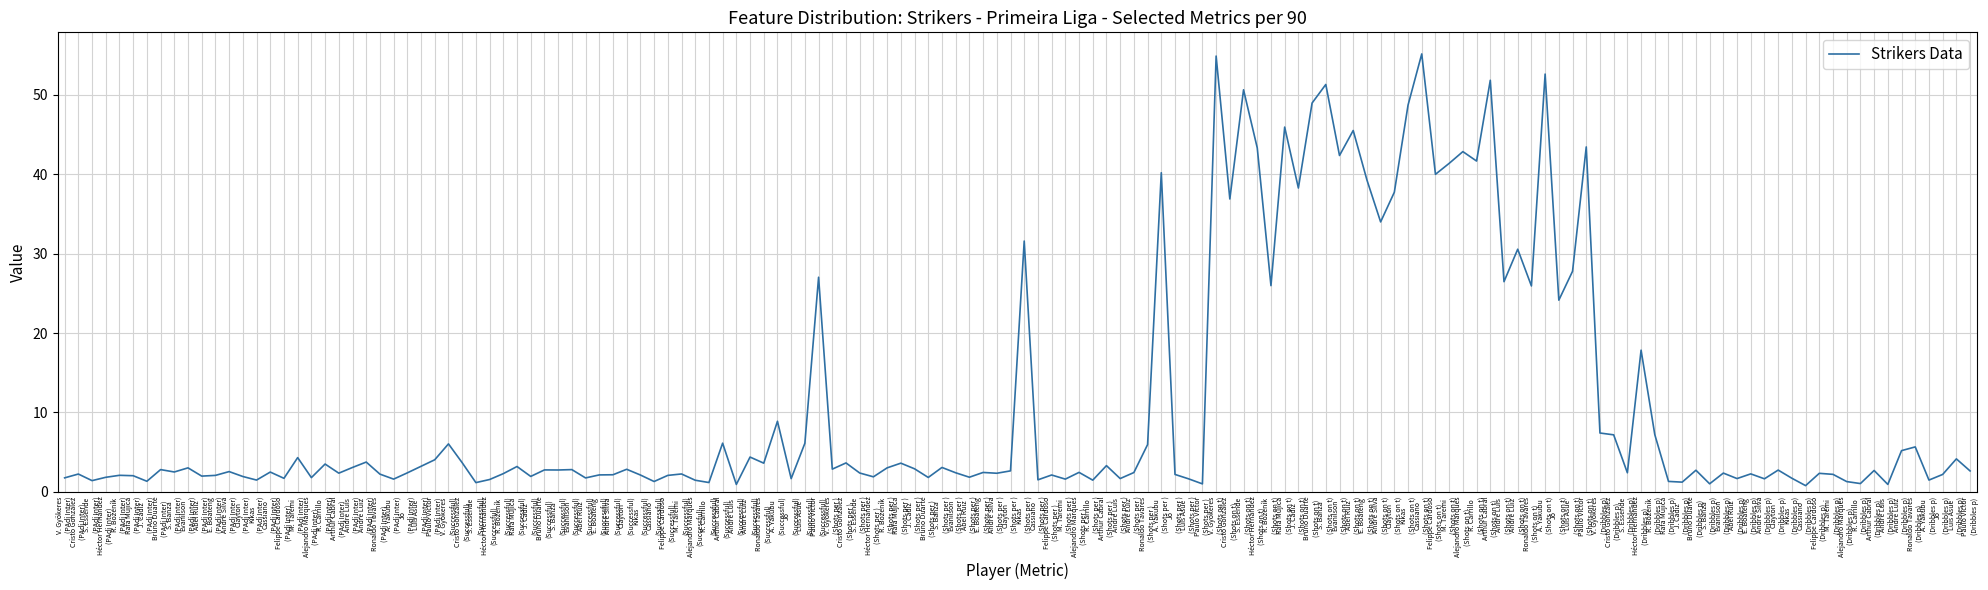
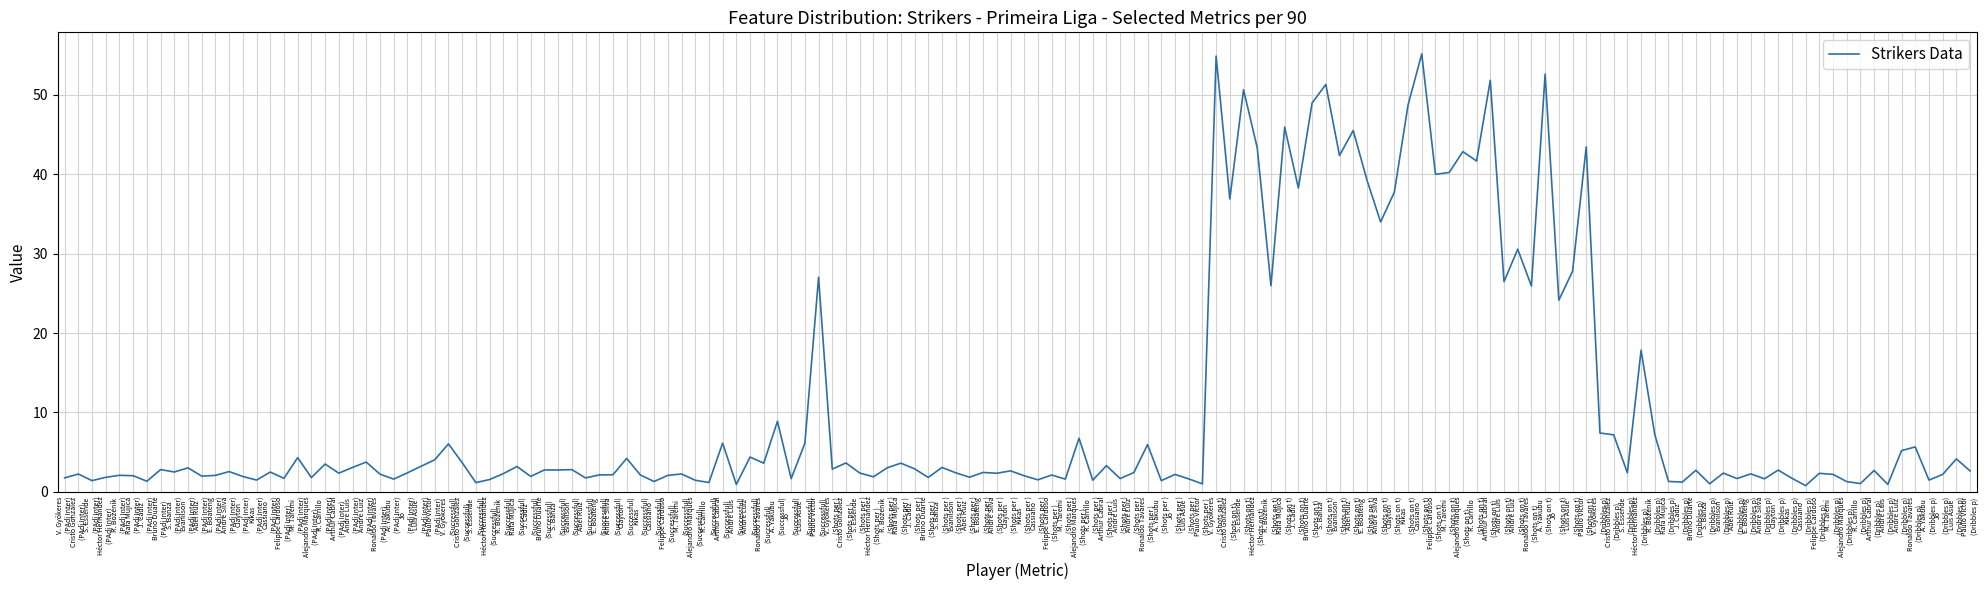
  {
    "V. Gyökeres (PAdj Inter)": 2,
    "Cristo González (PAdj Inter)": 2,
    "S. Essende (PAdj Inter)": 1,
    "Héctor Hernández (PAdj Inter)": 2,
    "R. Boženík (PAdj Inter)": 2,
    "Rafa Mújica (PAdj Inter)": 2,
    "J. Cádiz (PAdj Inter)": 1,
    "Bruno Duarte (PAdj Inter)": 3,
    "S. Banza (PAdj Inter)": 2,
    "Evanilson (PAdj Inter)": 3,
    "Abel Ruiz (PAdj Inter)": 2,
    "E. Boateng (PAdj Inter)": 2,
    "André Silva (PAdj Inter)": 3,
    "Clayton (PAdj Inter)": 2,
    "Kikas (PAdj Inter)": 1,
    "Cassiano (PAdj Inter)": 2,
    "Felippe Cardoso (PAdj Inter)": 2,
    "M. Taremi (PAdj Inter)": 4,
    "Alejandro Marqués (PAdj Inter)": 2,
    "R. Carrillo (PAdj Inter)": 3,
    "Arthur Cabral (PAdj Inter)": 2,
    "André Luis (PAdj Inter)": 3,
    "André Luiz (PAdj Inter)": 4,
    "Ronaldo Tavares (PAdj Inter)": 2,
    "A. Yakubu (PAdj Inter)": 2,
    "Jô (PAdj Inter)": 2,
    "Luís Asué (PAdj Inter)": 3,
    "Paulo Victor (PAdj Inter)": 4,
    "V. Gyökeres (Successful)": 6,
    "Cristo González (Successful)": 4,
    "S. Essende (Successful)": 1,
    "Héctor Hernández (Successful)": 2,
    "R. Boženík (Successful)": 2,
    "Rafa Mújica (Successful)": 3,
    "J. Cádiz (Successful)": 2,
    "Bruno Duarte (Successful)": 3,
    "S. Banza (Successful)": 3,
    "Evanilson (Successful)": 3,
    "Abel Ruiz (Successful)": 2,
    "E. Boateng (Successful)": 2,
    "André Silva (Successful)": 2,
-   "Clayton (Successful)": 3,
+   "Clayton (Successful)": 4,
    "Kikas (Successful)": 2,
    "Cassiano (Successful)": 1,
    "Felippe Cardoso (Successful)": 2,
    "M. Taremi (Successful)": 2,
    "Alejandro Marqués (Successful)": 1,
    "R. Carrillo (Successful)": 1,
    "Arthur Cabral (Successful)": 6,
    "André Luis (Successful)": 1,
    "André Luiz (Successful)": 4,
    "Ronaldo Tavares (Successful)": 4,
    "A. Yakubu (Successful)": 9,
    "Jô (Successful)": 2,
    "Luís Asué (Successful)": 6,
    "Paulo Victor (Successful)": 27,
    "V. Gyökeres (Shots per )": 3,
    "Cristo González (Shots per )": 4,
    "S. Essende (Shots per )": 2,
    "Héctor Hernández (Shots per )": 2,
    "R. Boženík (Shots per )": 3,
    "Rafa Mújica (Shots per )": 4,
    "J. Cádiz (Shots per )": 3,
    "Bruno Duarte (Shots per )": 2,
    "S. Banza (Shots per )": 3,
    "Evanilson (Shots per )": 2,
    "Abel Ruiz (Shots per )": 2,
    "E. Boateng (Shots per )": 2,
    "André Silva (Shots per )": 2,
    "Clayton (Shots per )": 3,
-   "Kikas (Shots per )": 32,
+   "Kikas (Shots per )": 2,
    "Cassiano (Shots per )": 2,
    "Felippe Cardoso (Shots per )": 2,
    "M. Taremi (Shots per )": 2,
-   "Alejandro Marqués (Shots per )": 2,
+   "Alejandro Marqués (Shots per )": 7,
    "R. Carrillo (Shots per )": 1,
    "Arthur Cabral (Shots per )": 3,
    "André Luis (Shots per )": 2,
    "André Luiz (Shots per )": 2,
    "Ronaldo Tavares (Shots per )": 6,
-   "A. Yakubu (Shots per )": 40,
+   "A. Yakubu (Shots per )": 1,
    "Jô (Shots per )": 2,
    "Luís Asué (Shots per )": 2,
    "Paulo Victor (Shots per )": 1,
    "V. Gyökeres (Shots on t)": 55,
    "Cristo González (Shots on t)": 37,
    "S. Essende (Shots on t)": 51,
    "Héctor Hernández (Shots on t)": 43,
    "R. Boženík (Shots on t)": 26,
    "Rafa Mújica (Shots on t)": 46,
    "J. Cádiz (Shots on t)": 38,
    "Bruno Duarte (Shots on t)": 49,
    "S. Banza (Shots on t)": 51,
    "Evanilson (Shots on t)": 42,
    "Abel Ruiz (Shots on t)": 46,
    "E. Boateng (Shots on t)": 39,
    "André Silva (Shots on t)": 34,
    "Clayton (Shots on t)": 38,
    "Kikas (Shots on t)": 49,
    "Cassiano (Shots on t)": 55,
    "Felippe Cardoso (Shots on t)": 40,
-   "M. Taremi (Shots on t)": 41,
+   "M. Taremi (Shots on t)": 40,
    "Alejandro Marqués (Shots on t)": 43,
    "R. Carrillo (Shots on t)": 42,
    "Arthur Cabral (Shots on t)": 52,
    "André Luis (Shots on t)": 26,
    "André Luiz (Shots on t)": 31,
    "Ronaldo Tavares (Shots on t)": 26,
    "A. Yakubu (Shots on t)": 53,
    "Jô (Shots on t)": 24,
    "Luís Asué (Shots on t)": 28,
    "Paulo Victor (Shots on t)": 43,
    "V. Gyökeres (Dribbles p)": 7,
    "Cristo González (Dribbles p)": 7,
    "S. Essende (Dribbles p)": 2,
    "Héctor Hernández (Dribbles p)": 18,
    "R. Boženík (Dribbles p)": 7,
    "Rafa Mújica (Dribbles p)": 1,
    "J. Cádiz (Dribbles p)": 1,
    "Bruno Duarte (Dribbles p)": 3,
    "S. Banza (Dribbles p)": 1,
    "Evanilson (Dribbles p)": 2,
    "Abel Ruiz (Dribbles p)": 2,
    "E. Boateng (Dribbles p)": 2,
    "André Silva (Dribbles p)": 2,
    "Clayton (Dribbles p)": 3,
    "Kikas (Dribbles p)": 2,
    "Cassiano (Dribbles p)": 1,
    "Felippe Cardoso (Dribbles p)": 2,
    "M. Taremi (Dribbles p)": 2,
    "Alejandro Marqués (Dribbles p)": 1,
    "R. Carrillo (Dribbles p)": 1,
    "Arthur Cabral (Dribbles p)": 3,
    "André Luis (Dribbles p)": 1,
    "André Luiz (Dribbles p)": 5,
    "Ronaldo Tavares (Dribbles p)": 6,
    "A. Yakubu (Dribbles p)": 1,
    "Jô (Dribbles p)": 2,
    "Luís Asué (Dribbles p)": 4,
    "Paulo Victor (Dribbles p)": 3
  }
